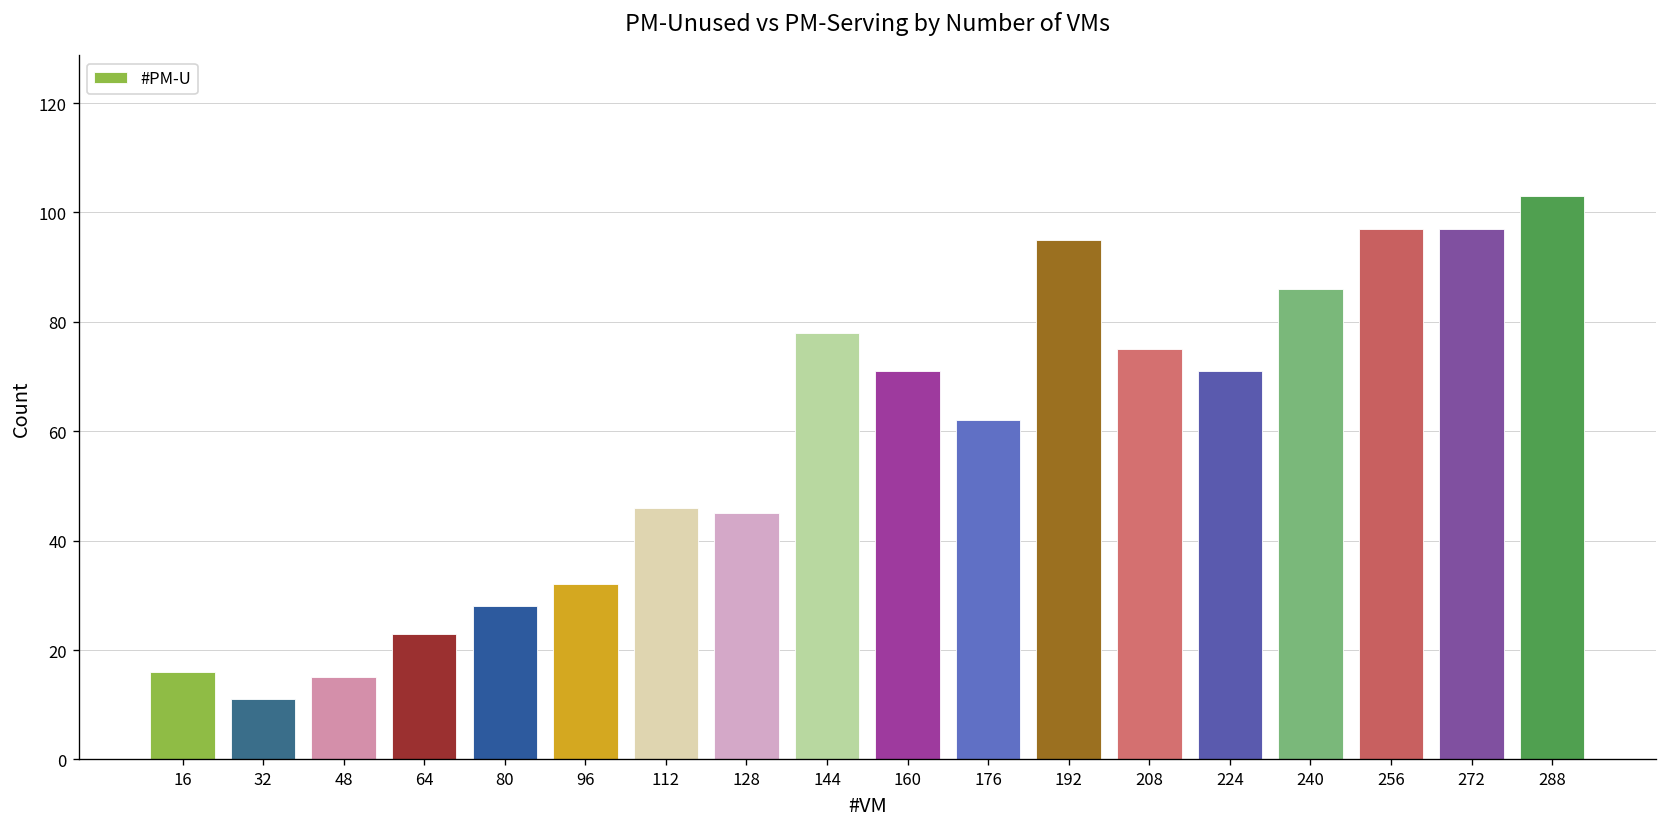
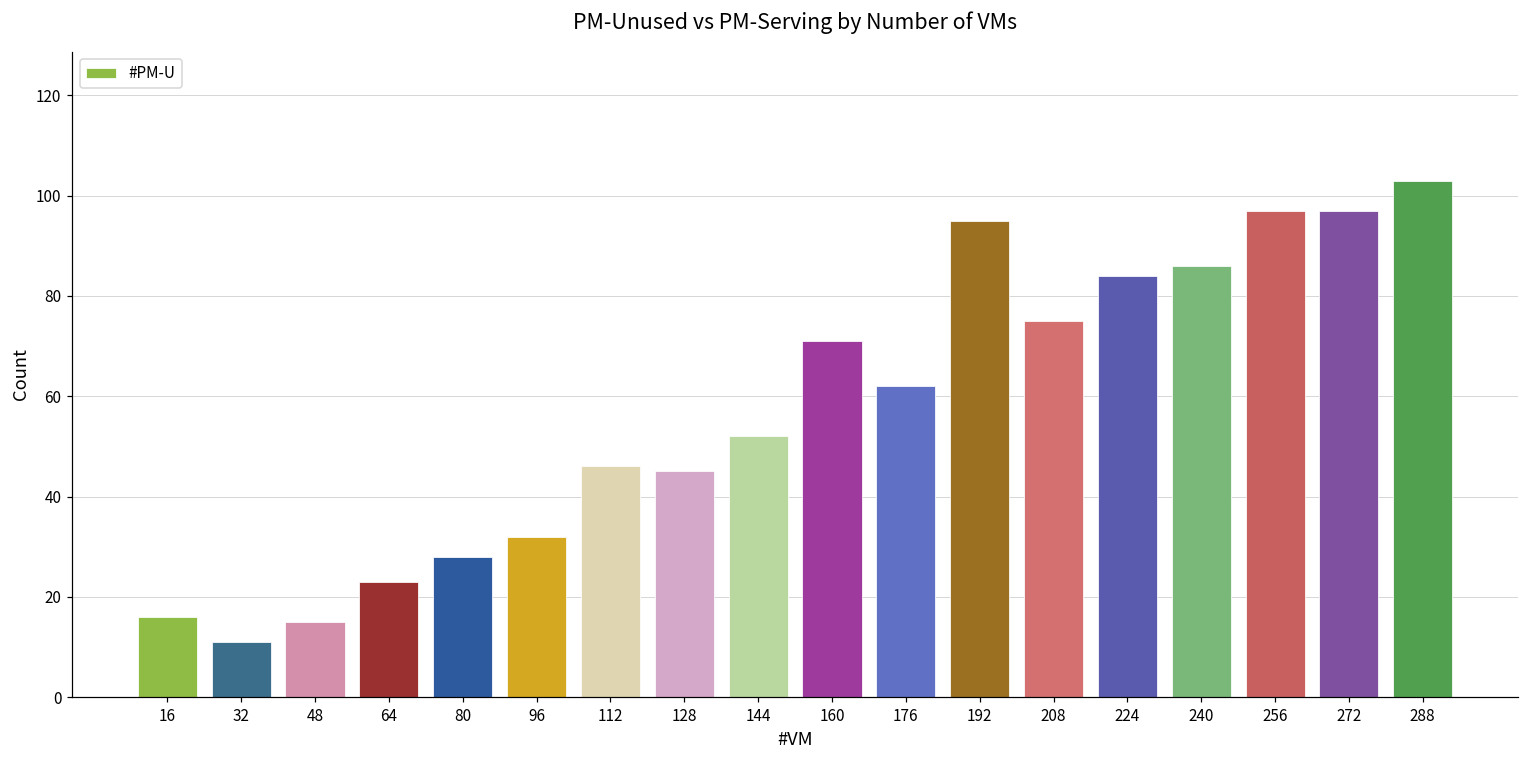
  {
    "16": 16,
    "32": 11,
    "48": 15,
    "64": 23,
    "80": 28,
    "96": 32,
    "112": 46,
    "128": 45,
-   "144": 78,
+   "144": 52,
    "160": 71,
    "176": 62,
    "192": 95,
    "208": 75,
-   "224": 71,
+   "224": 84,
    "240": 86,
    "256": 97,
    "272": 97,
    "288": 103
  }
